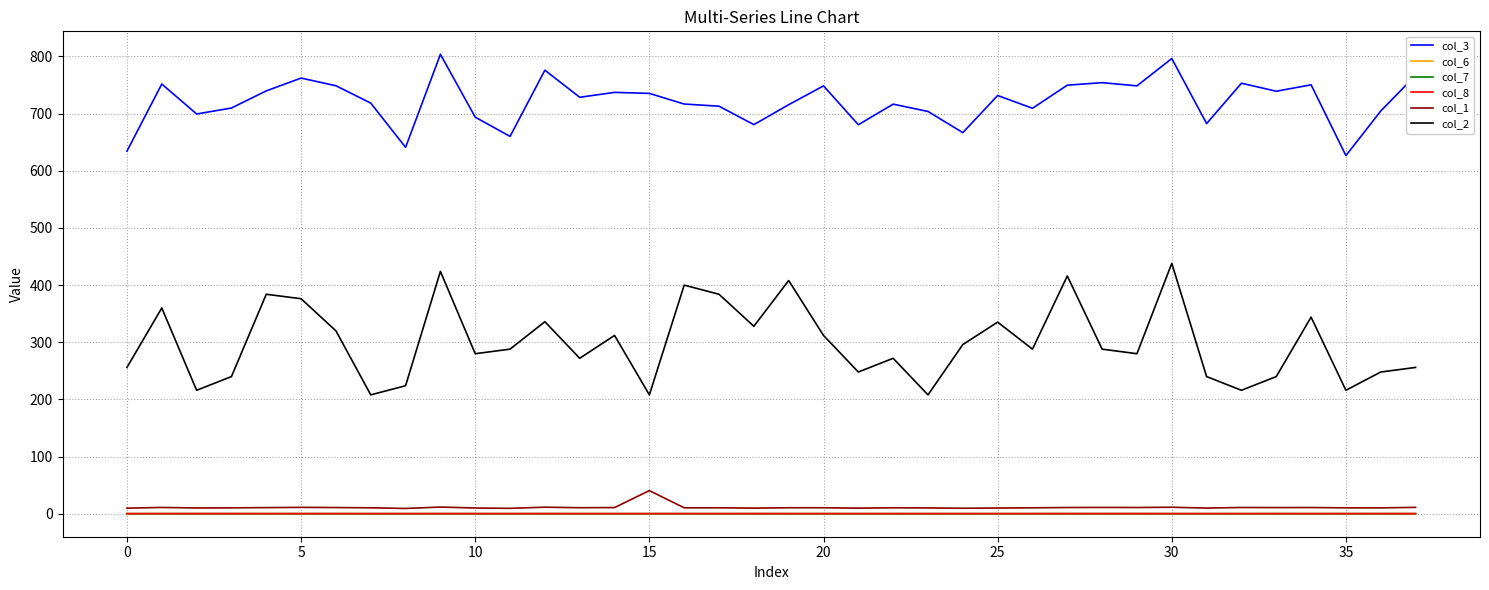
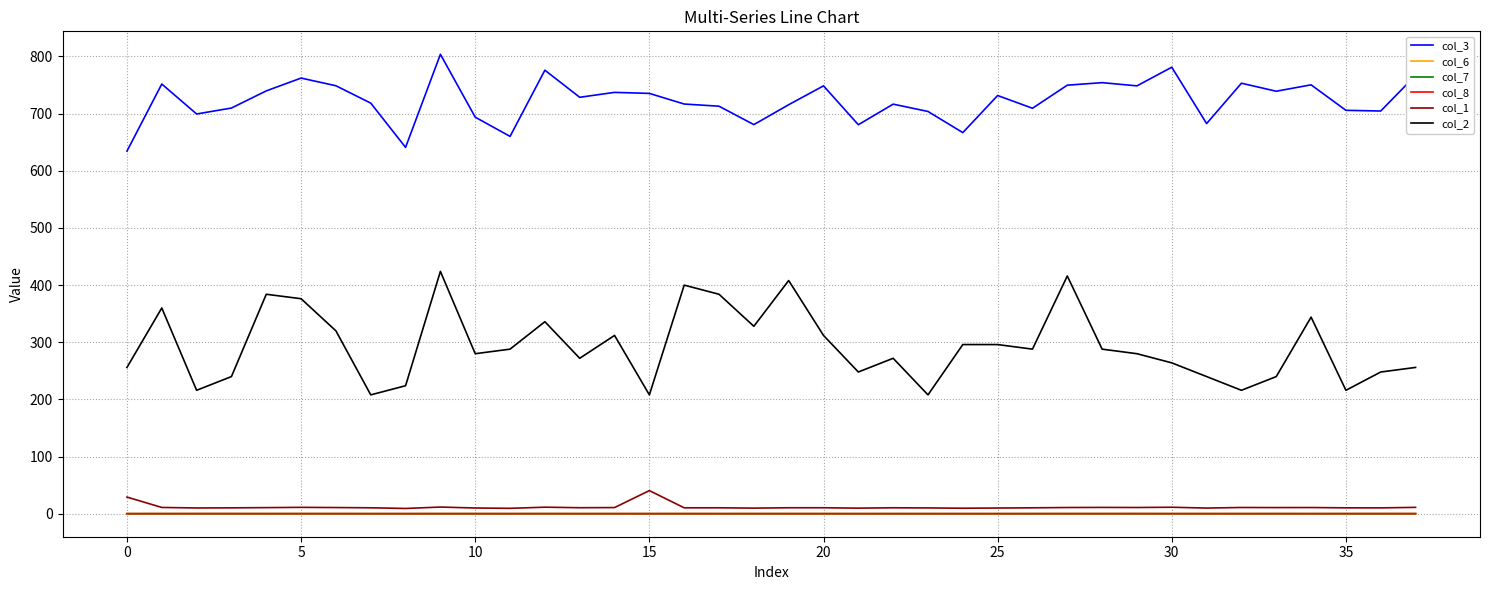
  {
    "col_3": {
      "0": 630,
      "5": 760,
      "10": 690,
      "15": 740,
      "20": 750,
      "25": 730,
-     "30": 800,
-     "35": 630
+     "30": 780,
+     "35": 710
    },
    "col_8": {
      "0": 0,
      "5": 0,
      "10": 0,
      "15": 0,
      "20": 0,
      "25": 0,
      "30": 0,
      "35": 0
    },
    "col_1": {
-     "0": 10,
+     "0": 30,
      "5": 10,
      "10": 10,
      "15": 40,
      "20": 10,
      "25": 10,
      "30": 10,
      "35": 10
    },
    "col_2": {
      "0": 260,
      "5": 380,
      "10": 280,
      "15": 210,
      "20": 310,
-     "25": 340,
-     "30": 440,
+     "25": 300,
+     "30": 260,
      "35": 220
    }
  }
